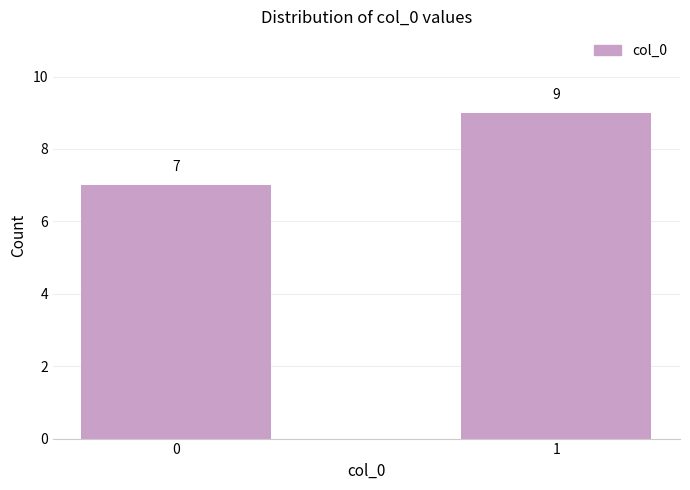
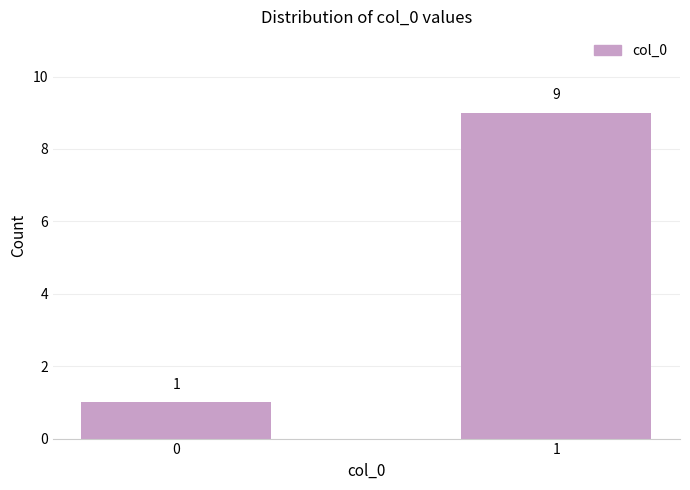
  {
-   "0": 7,
+   "0": 1,
    "1": 9
  }
